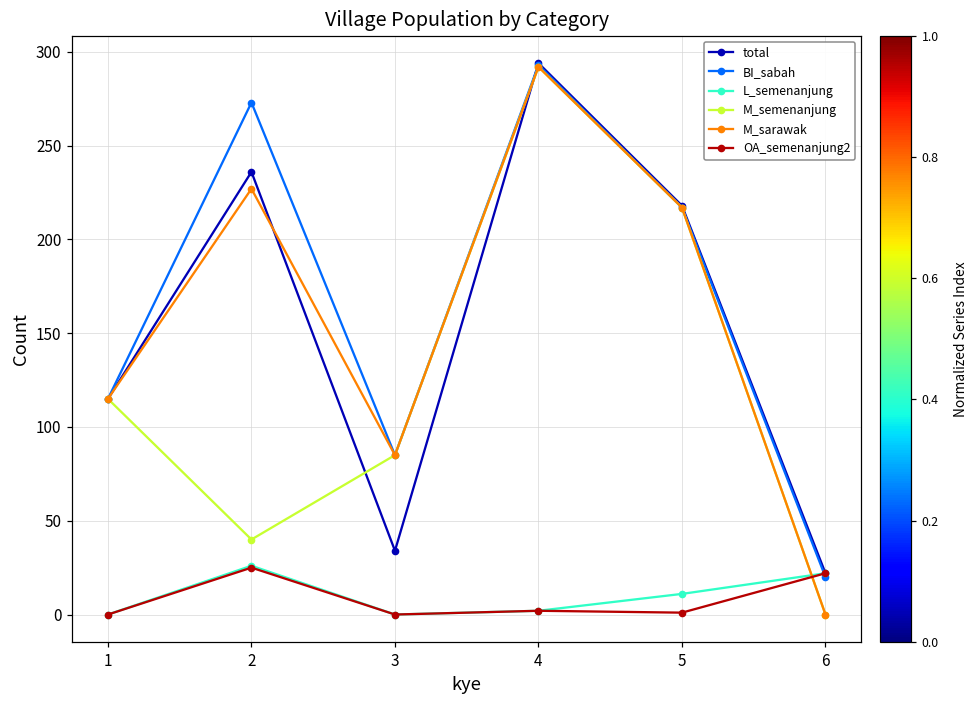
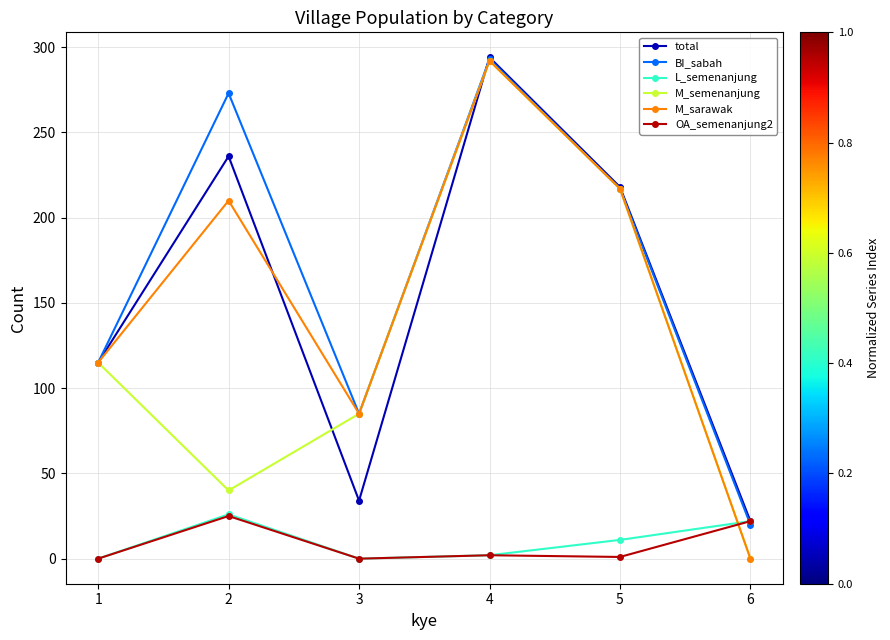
  {
    "total": {
      "2": 236,
      "3": 34
    },
    "BI_sabah": {
      "2": 273,
      "6": 20
    },
    "L_semenanjung": {
      "5": 11
    },
    "M_semenanjung": {
      "2": 40
    },
    "M_sarawak": {
-     "2": 227
+     "2": 210
    },
    "OA_semenanjung2": {
      "5": 1
    }
  }
